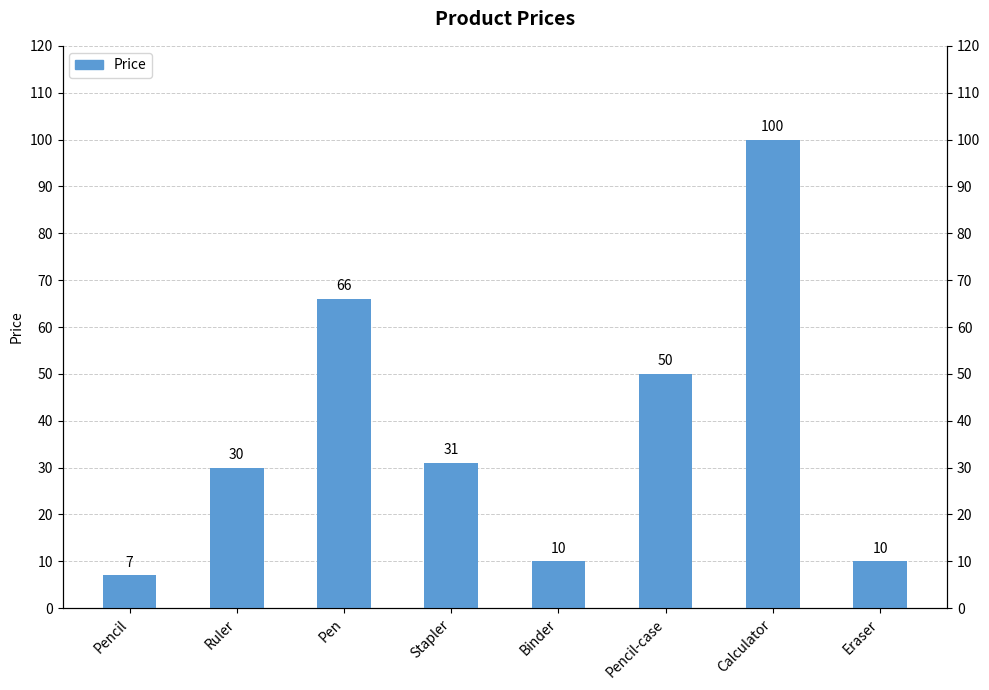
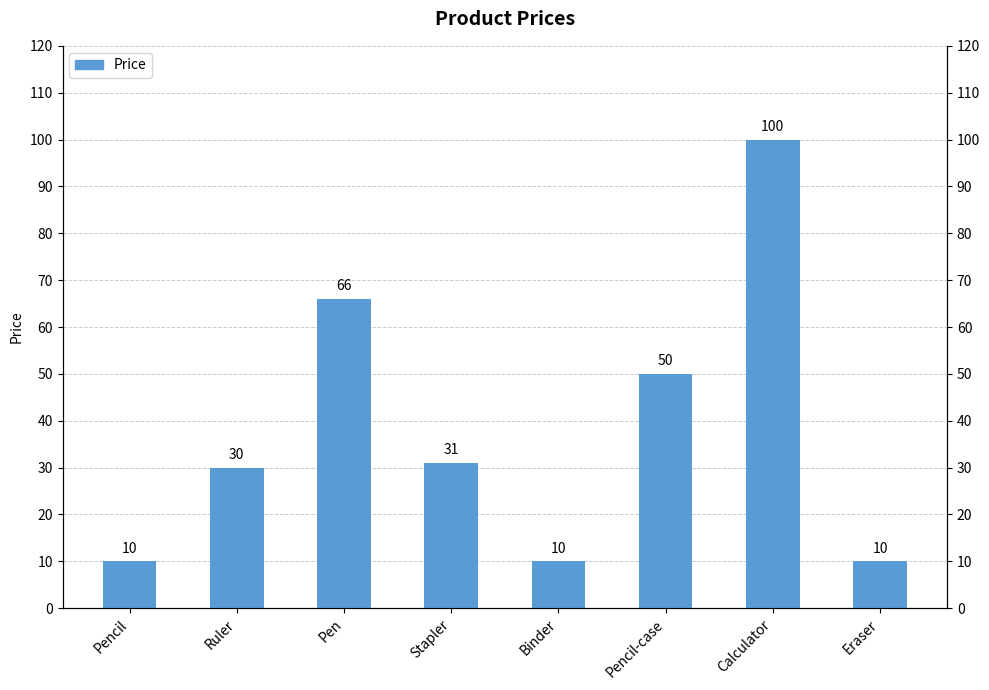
  {
-   "Pencil": 7,
+   "Pencil": 10,
    "Ruler": 30,
    "Pen": 66,
    "Stapler": 31,
    "Binder": 10,
    "Pencil-case": 50,
    "Calculator": 100,
    "Eraser": 10
  }
